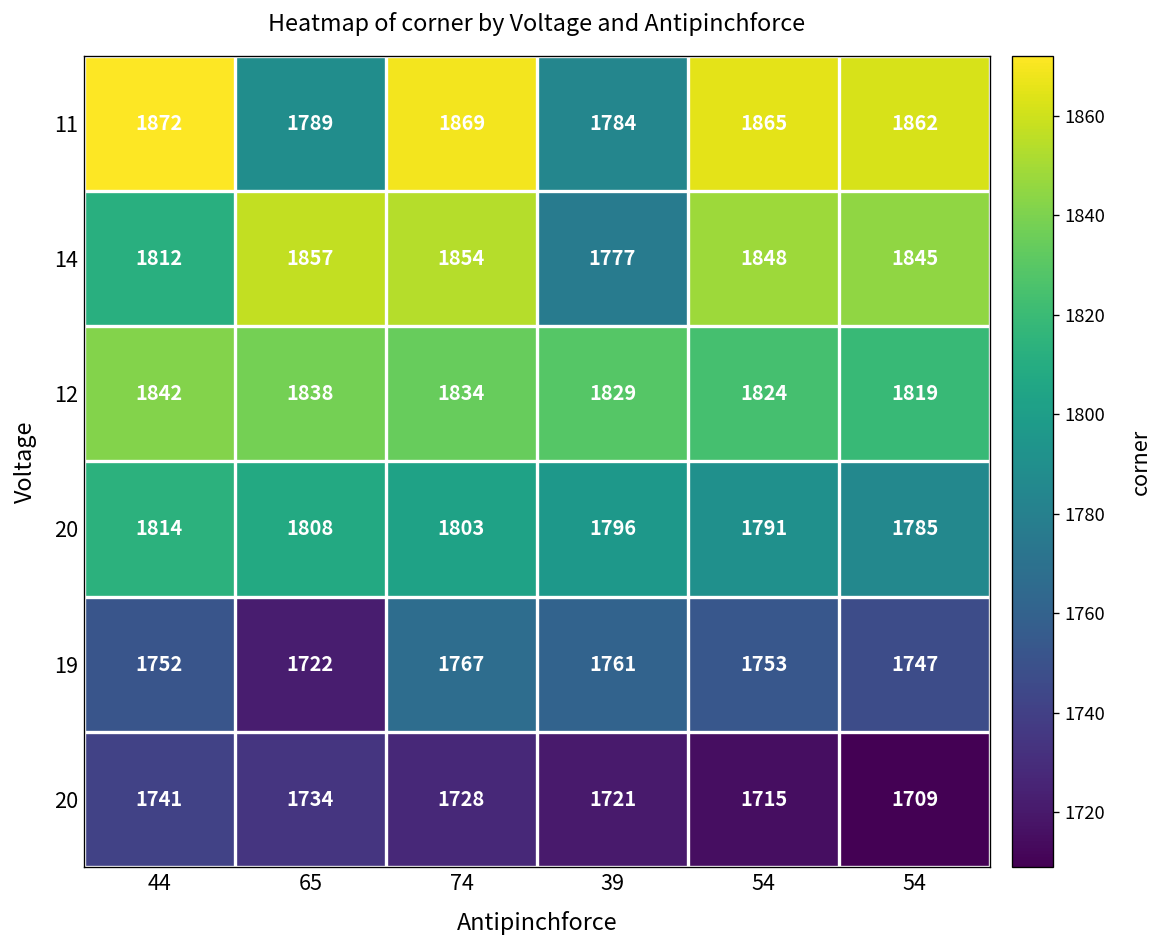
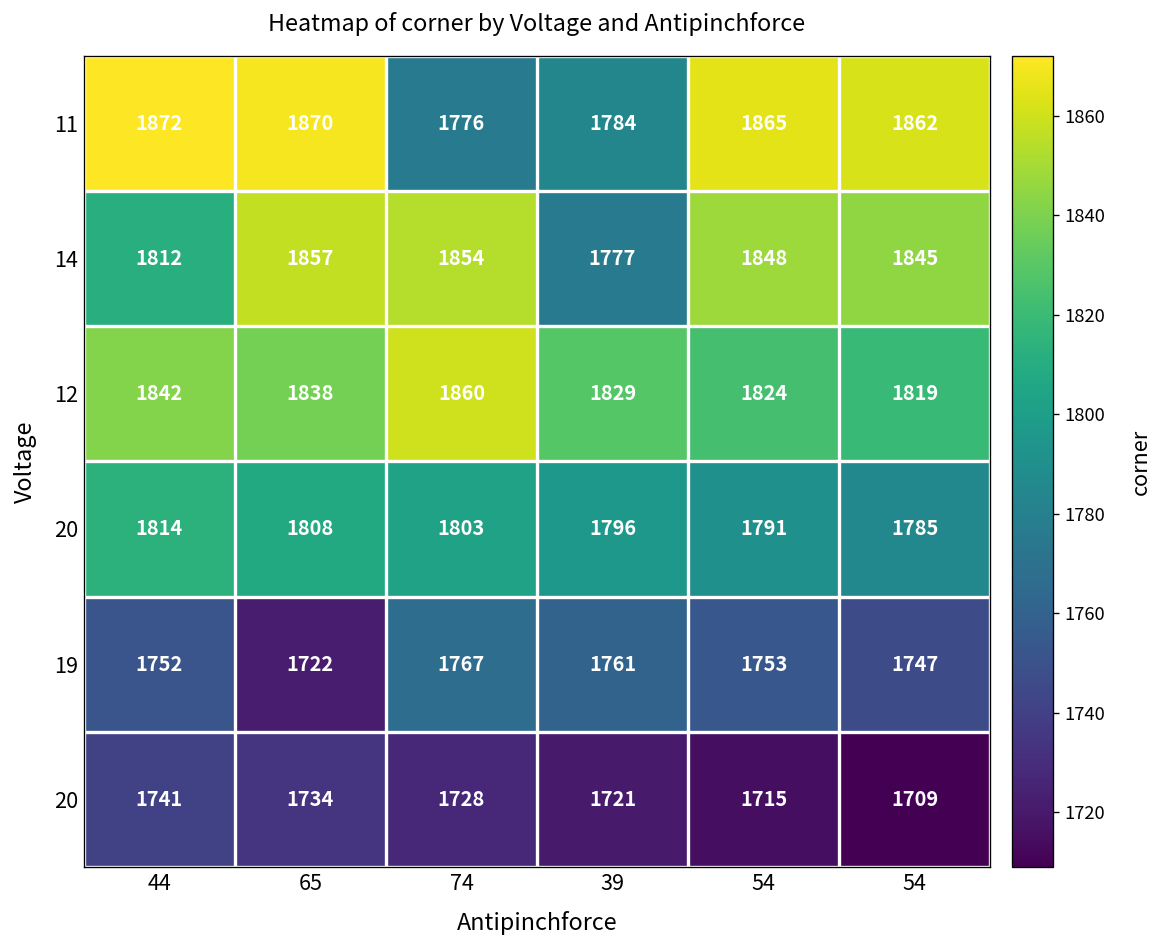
  {
    "11": {
      "44": 1872,
-     "65": 1789,
-     "74": 1869,
+     "65": 1870,
+     "74": 1776,
      "39": 1784
    },
    "14": {
      "44": 1812,
      "65": 1857,
      "74": 1854,
      "39": 1777
    },
    "12": {
      "44": 1842,
      "65": 1838,
-     "74": 1834,
+     "74": 1860,
      "39": 1829
    },
    "19": {
      "44": 1752,
      "65": 1722,
      "74": 1767,
      "39": 1761
    }
  }
